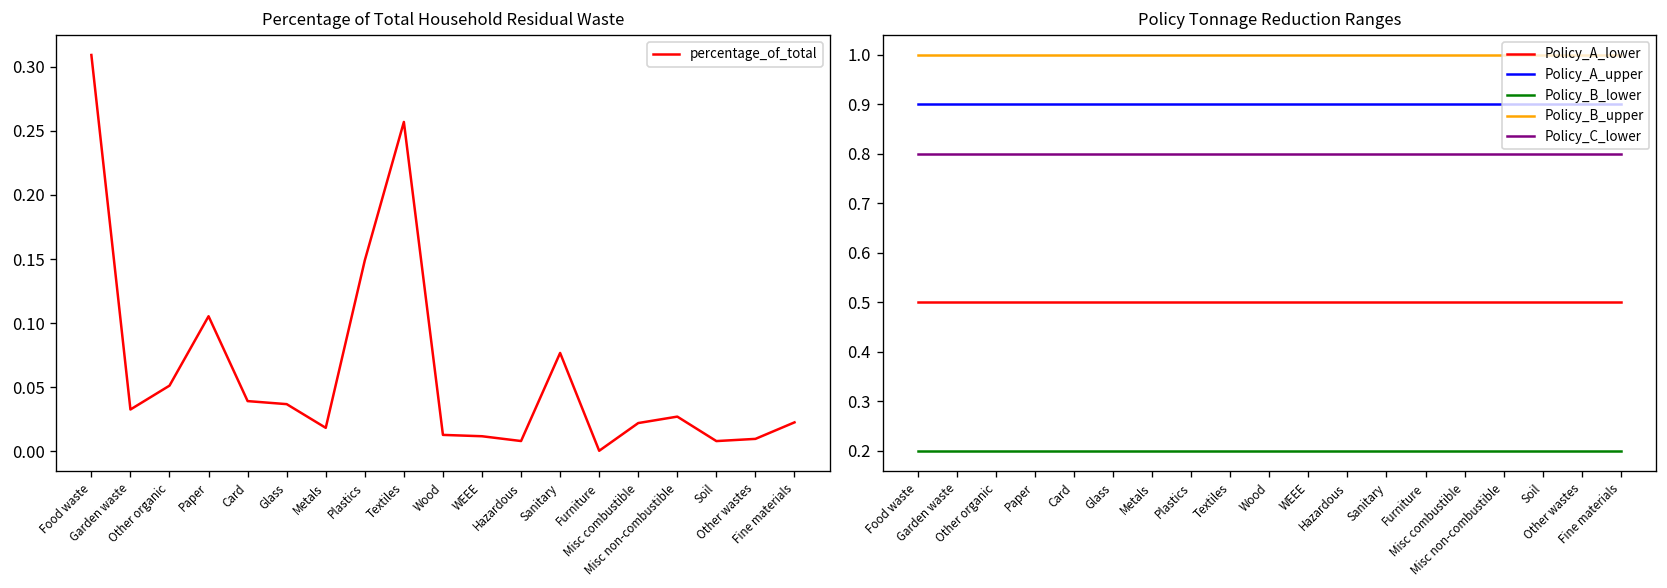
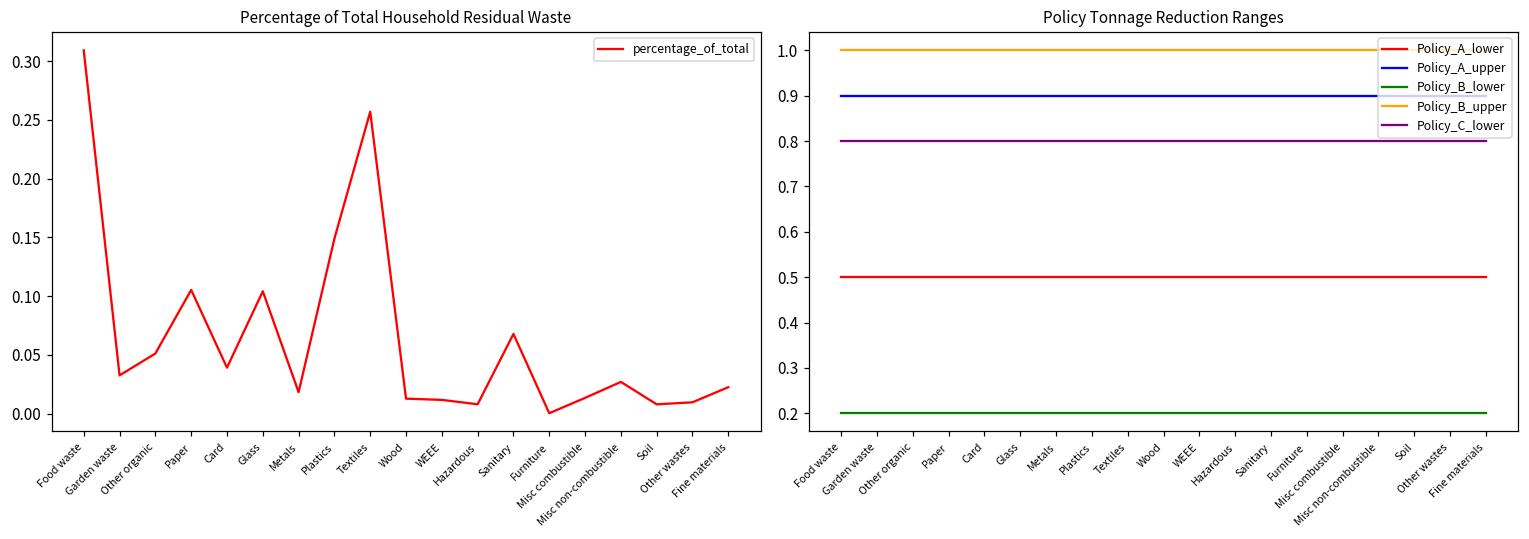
  {
    "Percentage of Total Household Residual Waste": {
      "Food waste": 0.309,
      "Garden waste": 0.033,
      "Other organic": 0.051,
      "Paper": 0.105,
      "Card": 0.039,
-     "Glass": 0.037,
+     "Glass": 0.104,
      "Metals": 0.018,
      "Plastics": 0.149,
      "Textiles": 0.257,
      "Wood": 0.013,
      "WEEE": 0.012,
      "Hazardous": 0.008,
-     "Sanitary": 0.077,
+     "Sanitary": 0.068,
      "Furniture": 0.000,
-     "Misc combustible": 0.022,
+     "Misc combustible": 0.013,
      "Misc non-combustible": 0.027,
      "Soil": 0.008,
      "Other wastes": 0.010,
      "Fine materials": 0.023
    },
    "Policy Tonnage Reduction Ranges": {
      "Policy_A_lower": {
        "Food waste": 0.50,
        "Garden waste": 0.50,
        "Other organic": 0.50,
        "Paper": 0.50,
        "Card": 0.50,
        "Glass": 0.50,
        "Metals": 0.50,
        "Plastics": 0.50,
        "Textiles": 0.50,
        "Wood": 0.50,
        "WEEE": 0.50,
        "Hazardous": 0.50,
        "Sanitary": 0.50,
        "Furniture": 0.50,
        "Misc combustible": 0.50,
        "Misc non-combustible": 0.50,
        "Soil": 0.50,
        "Other wastes": 0.50,
        "Fine materials": 0.50
      },
      "Policy_A_upper": {
        "Food waste": 0.90,
        "Garden waste": 0.90,
        "Other organic": 0.90,
        "Paper": 0.90,
        "Card": 0.90,
        "Glass": 0.90,
        "Metals": 0.90,
        "Plastics": 0.90,
        "Textiles": 0.90,
        "Wood": 0.90,
        "WEEE": 0.90,
        "Hazardous": 0.90,
        "Sanitary": 0.90,
        "Furniture": 0.90,
        "Misc combustible": 0.90
      },
      "Policy_B_lower": {
        "Food waste": 0.20,
        "Garden waste": 0.20,
        "Other organic": 0.20,
        "Paper": 0.20,
        "Card": 0.20,
        "Glass": 0.20,
        "Metals": 0.20,
        "Plastics": 0.20,
        "Textiles": 0.20,
        "Wood": 0.20,
        "WEEE": 0.20,
        "Hazardous": 0.20,
        "Sanitary": 0.20,
        "Furniture": 0.20,
        "Misc combustible": 0.20,
        "Misc non-combustible": 0.20,
        "Soil": 0.20,
        "Other wastes": 0.20,
        "Fine materials": 0.20
      },
      "Policy_B_upper": {
        "Food waste": 1.00,
        "Garden waste": 1.00,
        "Other organic": 1.00,
        "Paper": 1.00,
        "Card": 1.00,
        "Glass": 1.00,
        "Metals": 1.00,
        "Plastics": 1.00,
        "Textiles": 1.00,
        "Wood": 1.00,
        "WEEE": 1.00,
        "Hazardous": 1.00,
        "Sanitary": 1.00,
        "Furniture": 1.00,
        "Misc combustible": 1.00
      },
      "Policy_C_lower": {
        "Food waste": 0.80,
        "Garden waste": 0.80,
        "Other organic": 0.80,
        "Paper": 0.80,
        "Card": 0.80,
        "Glass": 0.80,
        "Metals": 0.80,
        "Plastics": 0.80,
        "Textiles": 0.80,
        "Wood": 0.80,
        "WEEE": 0.80,
        "Hazardous": 0.80,
        "Sanitary": 0.80,
        "Furniture": 0.80,
        "Misc combustible": 0.80,
        "Misc non-combustible": 0.80,
        "Soil": 0.80,
        "Other wastes": 0.80,
        "Fine materials": 0.80
      }
    }
  }
